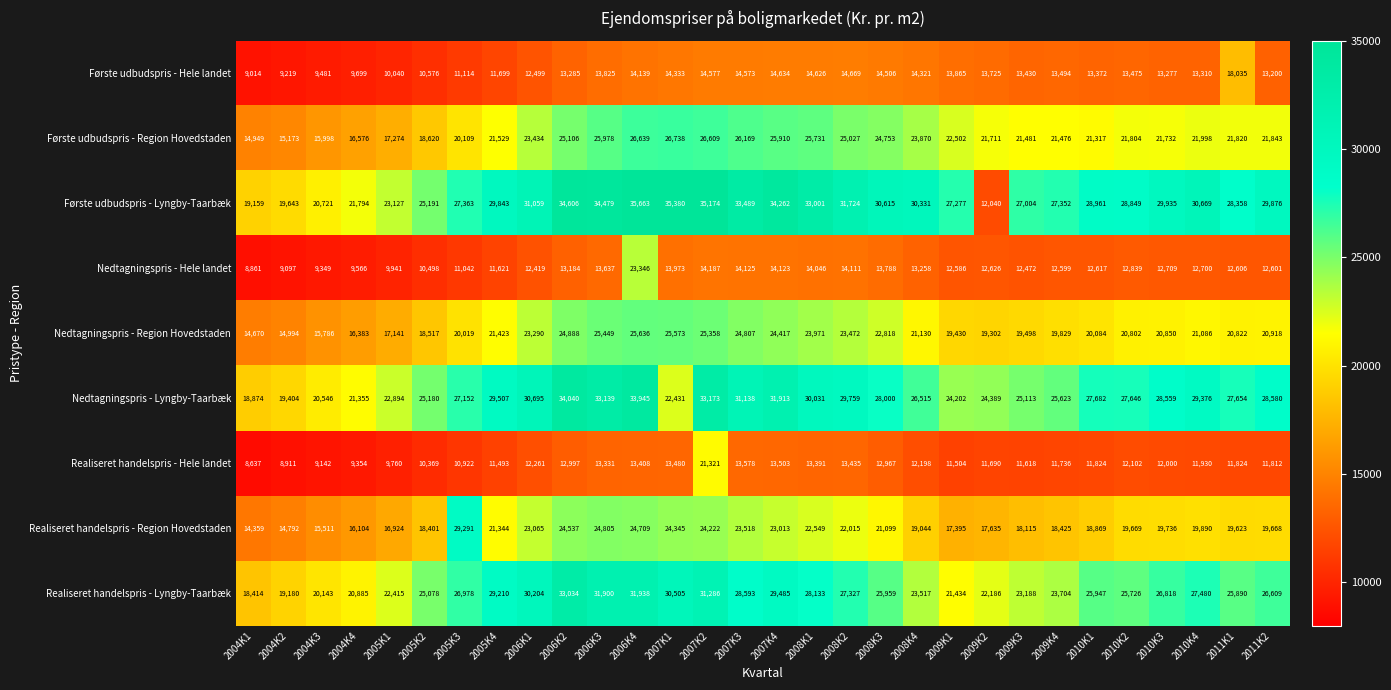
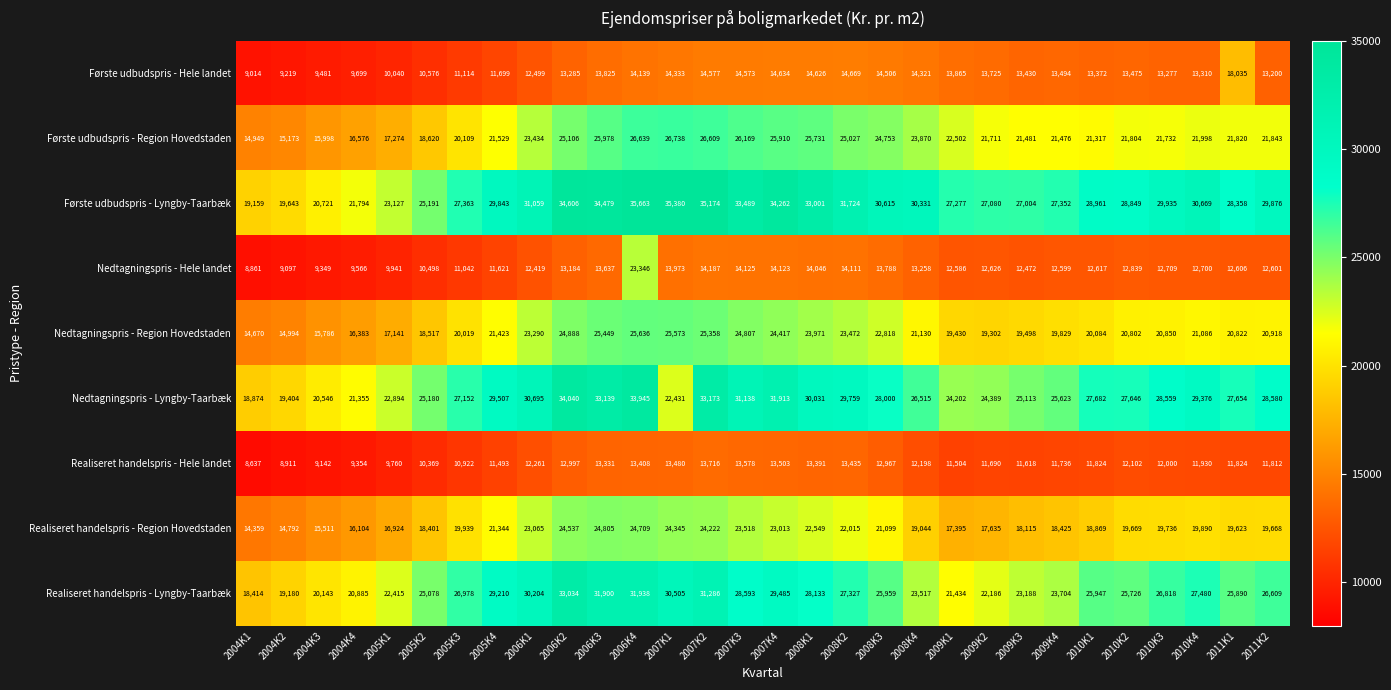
  {
    "Første udbudspris - Lyngby-Taarbæk": {
      "2004K1": "19,159",
      "2004K2": "19,643",
      "2004K3": "20,721",
      "2004K4": "21,794",
      "2005K1": "23,127",
      "2005K2": "25,191",
      "2005K3": "27,363",
      "2005K4": "29,843",
      "2006K1": "31,059",
      "2006K2": "34,606",
      "2006K3": "34,479",
      "2006K4": "35,663",
      "2007K1": "35,380",
      "2007K2": "35,174",
      "2007K3": "33,489",
      "2007K4": "34,262",
      "2008K1": "33,001",
      "2008K2": "31,724",
      "2008K3": "30,615",
      "2008K4": "30,331",
      "2009K1": "27,277",
-     "2009K2": "12,040",
+     "2009K2": "27,080",
      "2009K3": "27,004",
      "2009K4": "27,352",
      "2010K1": "28,961",
      "2010K2": "28,849",
      "2010K3": "29,935",
      "2010K4": "30,669",
      "2011K1": "28,358",
      "2011K2": "29,876"
    },
    "Realiseret handelspris - Hele landet": {
      "2004K1": "8,637",
      "2004K2": "8,911",
      "2004K3": "9,142",
      "2004K4": "9,354",
      "2005K1": "9,760",
      "2005K2": "10,369",
      "2005K3": "10,922",
      "2005K4": "11,493",
      "2006K1": "12,261",
      "2006K2": "12,997",
      "2006K3": "13,331",
      "2006K4": "13,408",
      "2007K1": "13,480",
-     "2007K2": "21,321",
+     "2007K2": "13,716",
      "2007K3": "13,578",
      "2007K4": "13,503",
      "2008K1": "13,391",
      "2008K2": "13,435",
      "2008K3": "12,967",
      "2008K4": "12,198",
      "2009K1": "11,504",
      "2009K2": "11,690",
      "2009K3": "11,618",
      "2009K4": "11,736",
      "2010K1": "11,824",
      "2010K2": "12,102",
      "2010K3": "12,000",
      "2010K4": "11,930",
      "2011K1": "11,824",
      "2011K2": "11,812"
    },
    "Realiseret handelspris - Region Hovedstaden": {
      "2004K1": "14,359",
      "2004K2": "14,792",
      "2004K3": "15,511",
      "2004K4": "16,104",
      "2005K1": "16,924",
      "2005K2": "18,401",
-     "2005K3": "29,291",
+     "2005K3": "19,939",
      "2005K4": "21,344",
      "2006K1": "23,065",
      "2006K2": "24,537",
      "2006K3": "24,805",
      "2006K4": "24,709",
      "2007K1": "24,345",
      "2007K2": "24,222",
      "2007K3": "23,518",
      "2007K4": "23,013",
      "2008K1": "22,549",
      "2008K2": "22,015",
      "2008K3": "21,099",
      "2008K4": "19,044",
      "2009K1": "17,395",
      "2009K2": "17,635",
      "2009K3": "18,115",
      "2009K4": "18,425",
      "2010K1": "18,869",
      "2010K2": "19,669",
      "2010K3": "19,736",
      "2010K4": "19,890",
      "2011K1": "19,623",
      "2011K2": "19,668"
    }
  }
